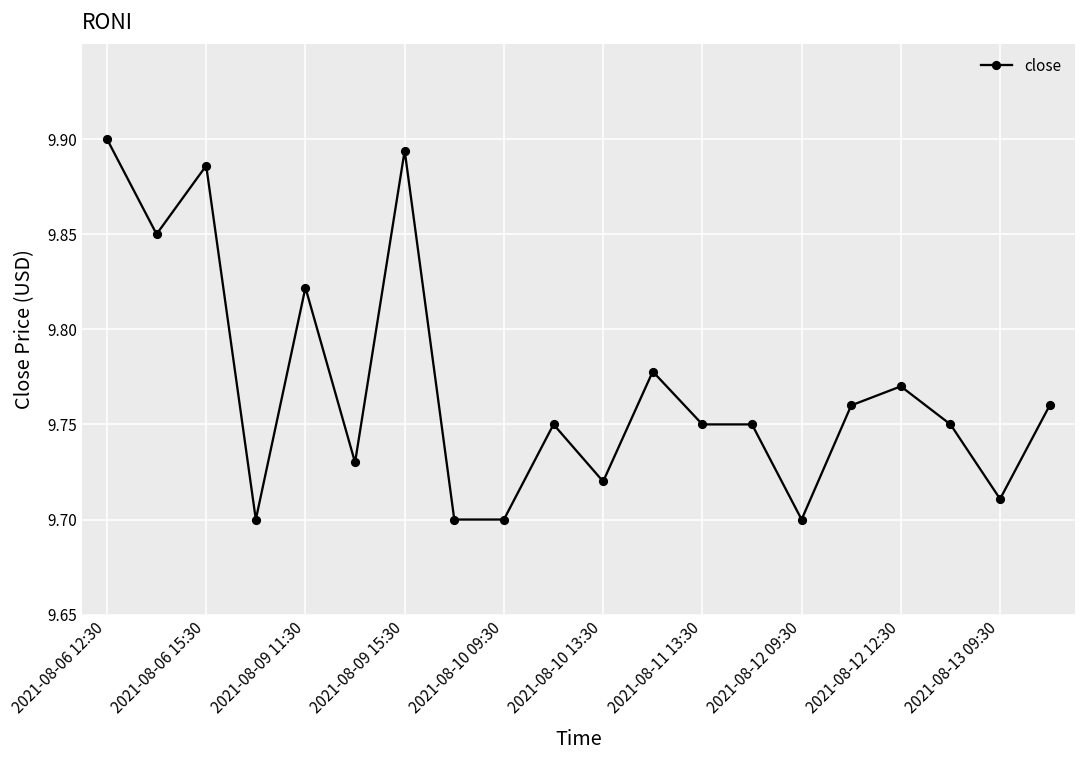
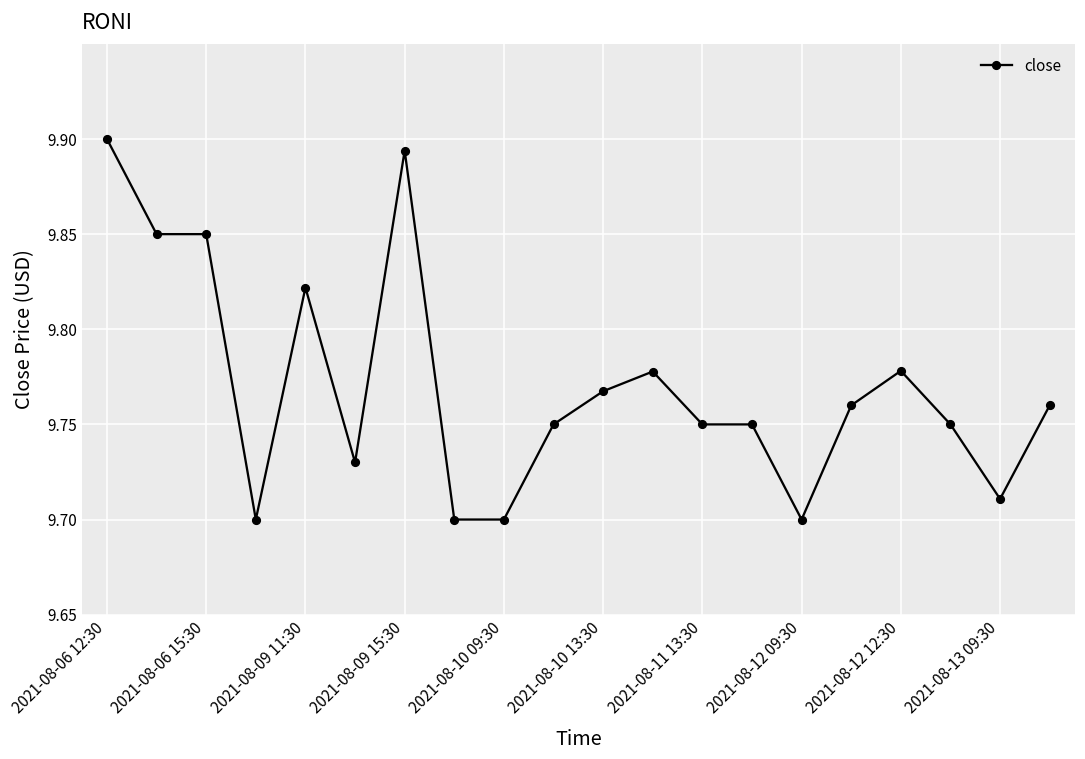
  {
    "2021-08-06 12:30": 9.900,
-   "2021-08-06 15:30": 9.886,
+   "2021-08-06 15:30": 9.850,
    "2021-08-09 11:30": 9.822,
    "2021-08-09 15:30": 9.894,
    "2021-08-10 09:30": 9.700,
-   "2021-08-10 13:30": 9.720,
+   "2021-08-10 13:30": 9.767,
    "2021-08-11 13:30": 9.750,
    "2021-08-12 09:30": 9.700,
-   "2021-08-12 12:30": 9.770,
+   "2021-08-12 12:30": 9.778,
    "2021-08-13 09:30": 9.711
  }
